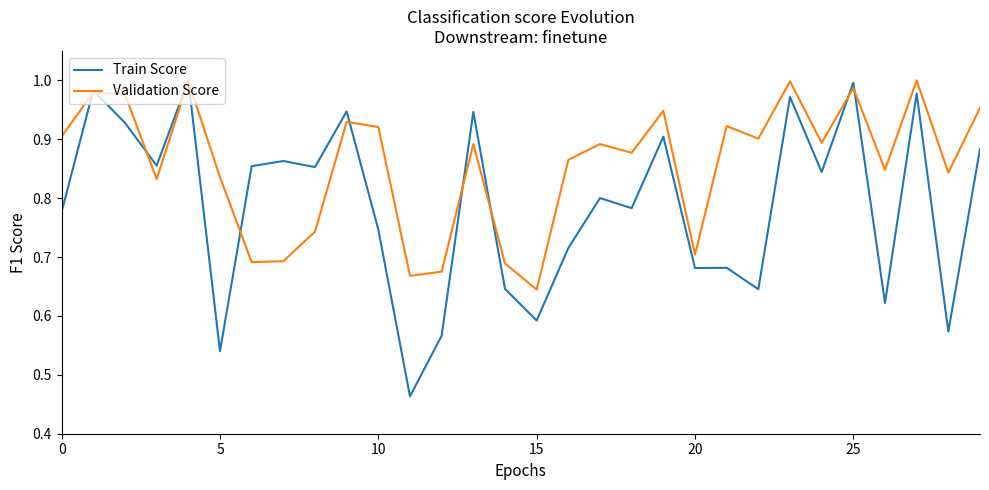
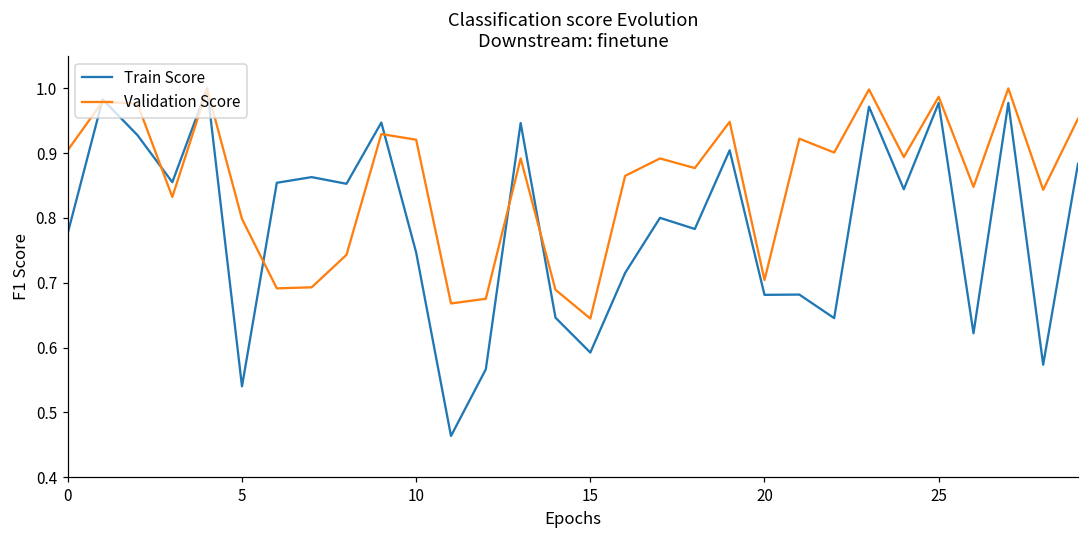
  {
    "Train Score": {
      "0": 0.78,
      "5": 0.54,
      "10": 0.75,
      "15": 0.59,
      "20": 0.68,
-     "25": 1.00
+     "25": 0.98
    },
    "Validation Score": {
      "0": 0.90,
-     "5": 0.84,
+     "5": 0.80,
      "10": 0.92,
      "15": 0.64,
      "20": 0.70,
      "25": 0.99
    }
  }
